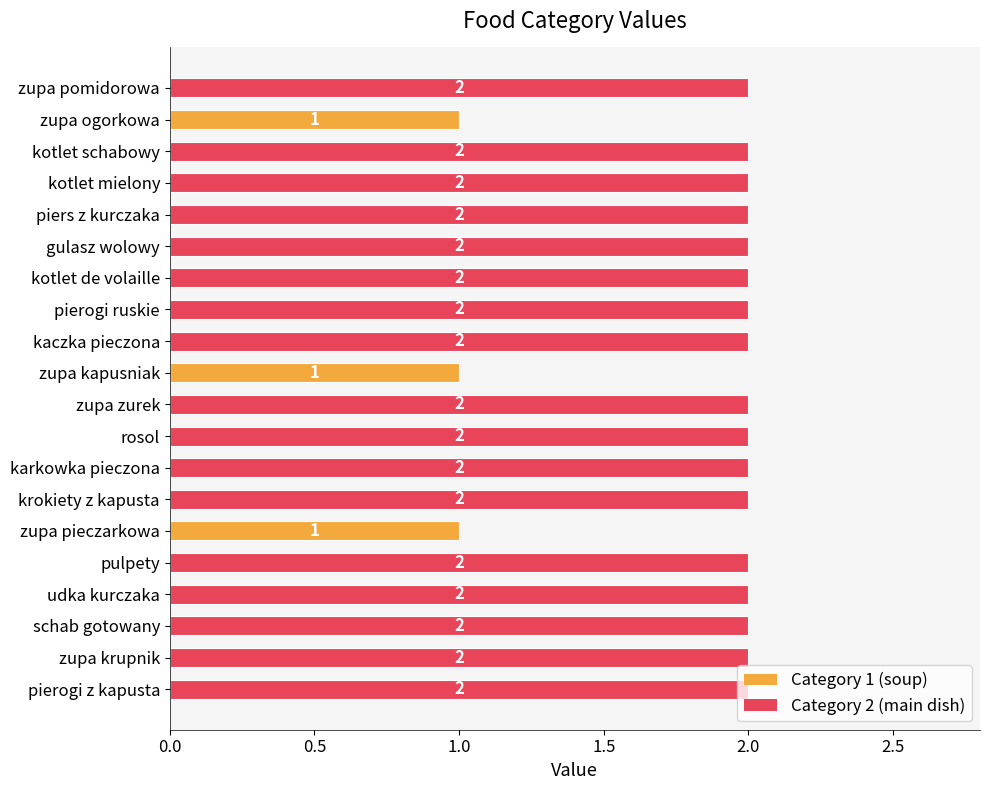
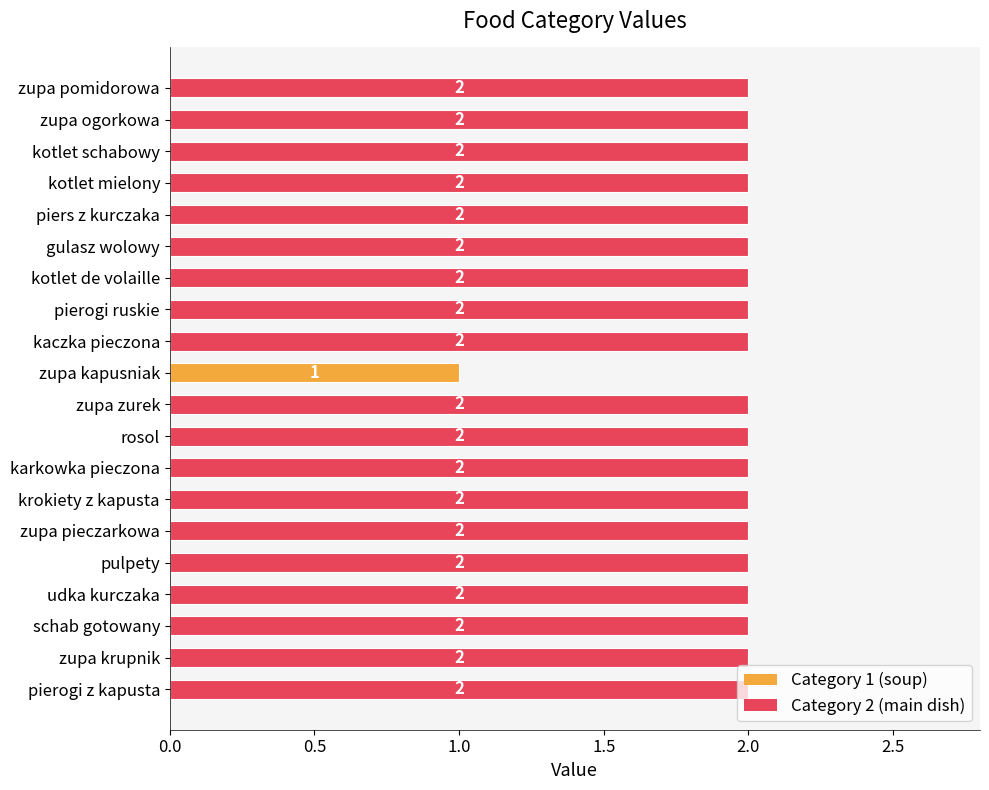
  {
    "zupa pomidorowa": 2,
-   "zupa ogorkowa": 1,
+   "zupa ogorkowa": 2,
    "kotlet schabowy": 2,
    "kotlet mielony": 2,
    "piers z kurczaka": 2,
    "gulasz wolowy": 2,
    "kotlet de volaille": 2,
    "pierogi ruskie": 2,
    "kaczka pieczona": 2,
    "zupa kapusniak": 1,
    "zupa zurek": 2,
    "rosol": 2,
    "karkowka pieczona": 2,
    "krokiety z kapusta": 2,
-   "zupa pieczarkowa": 1,
+   "zupa pieczarkowa": 2,
    "pulpety": 2,
    "udka kurczaka": 2,
    "schab gotowany": 2,
    "zupa krupnik": 2
  }
